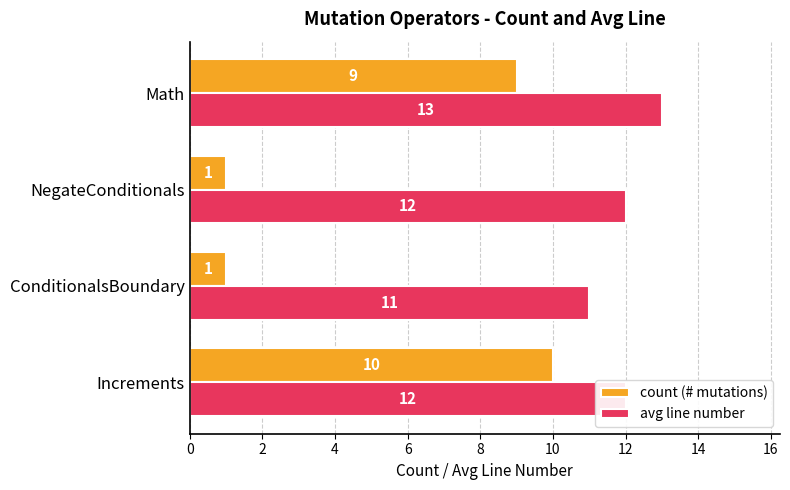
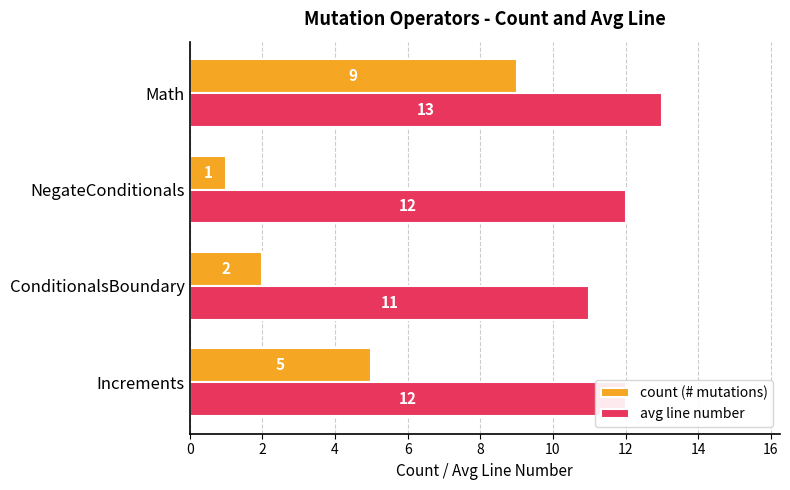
  {
    "count (# mutations)": {
      "Math": 9,
      "NegateConditionals": 1,
-     "ConditionalsBoundary": 1,
-     "Increments": 10
+     "ConditionalsBoundary": 2,
+     "Increments": 5
    },
    "avg line number": {
      "Math": 13,
      "NegateConditionals": 12,
      "ConditionalsBoundary": 11
    }
  }
